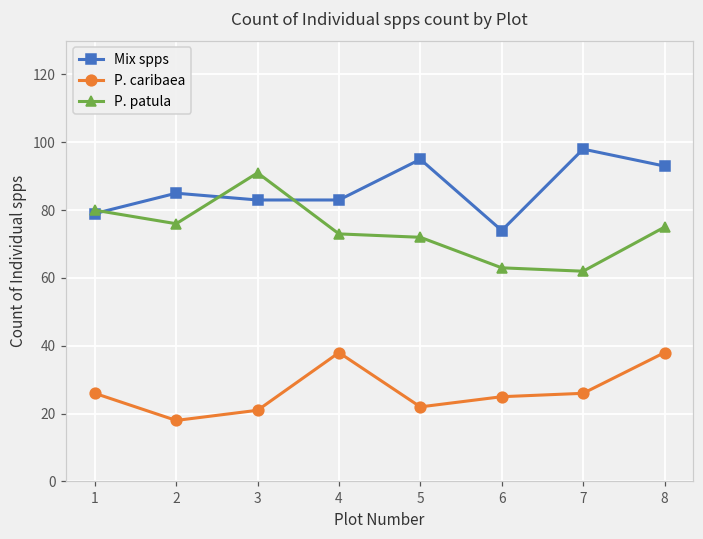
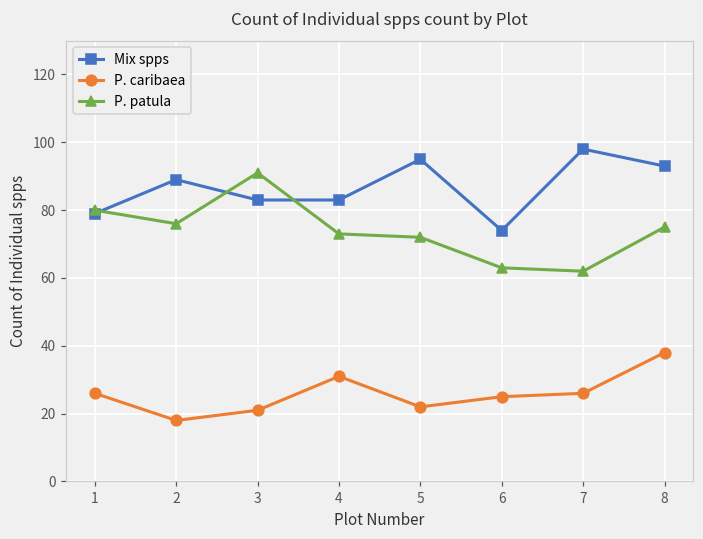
  {
    "Mix spps": {
      "1": 79,
-     "2": 85,
+     "2": 89,
      "3": 83,
      "4": 83,
      "5": 95,
      "6": 74,
      "7": 98,
      "8": 93
    },
    "P. caribaea": {
      "1": 26,
      "2": 18,
      "3": 21,
-     "4": 38,
+     "4": 31,
      "5": 22,
      "6": 25,
      "7": 26,
      "8": 38
    },
    "P. patula": {
      "1": 80,
      "2": 76,
      "3": 91,
      "4": 73,
      "5": 72,
      "6": 63,
      "7": 62,
      "8": 75
    }
  }
